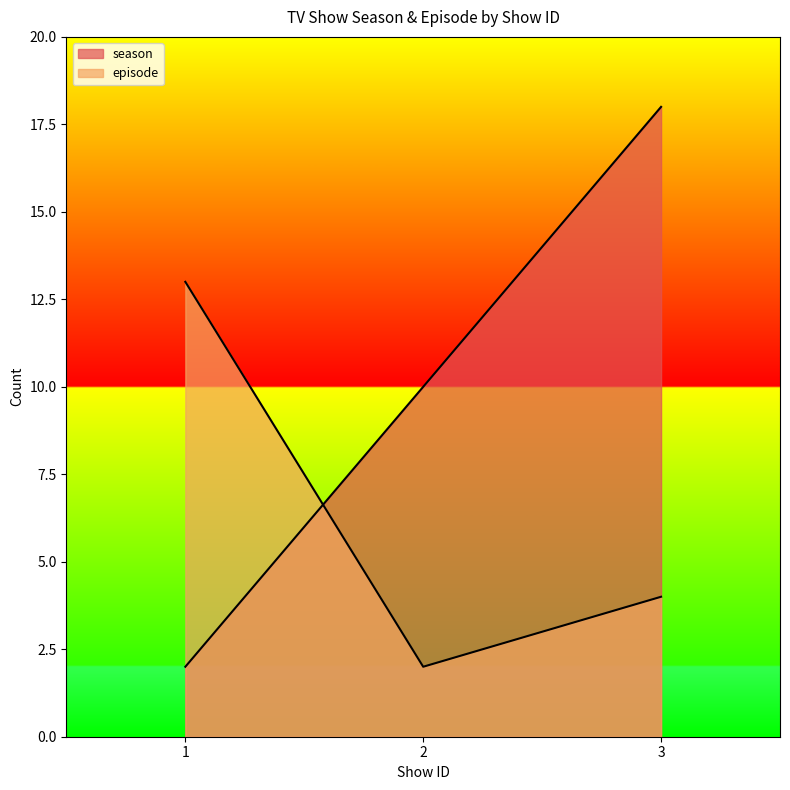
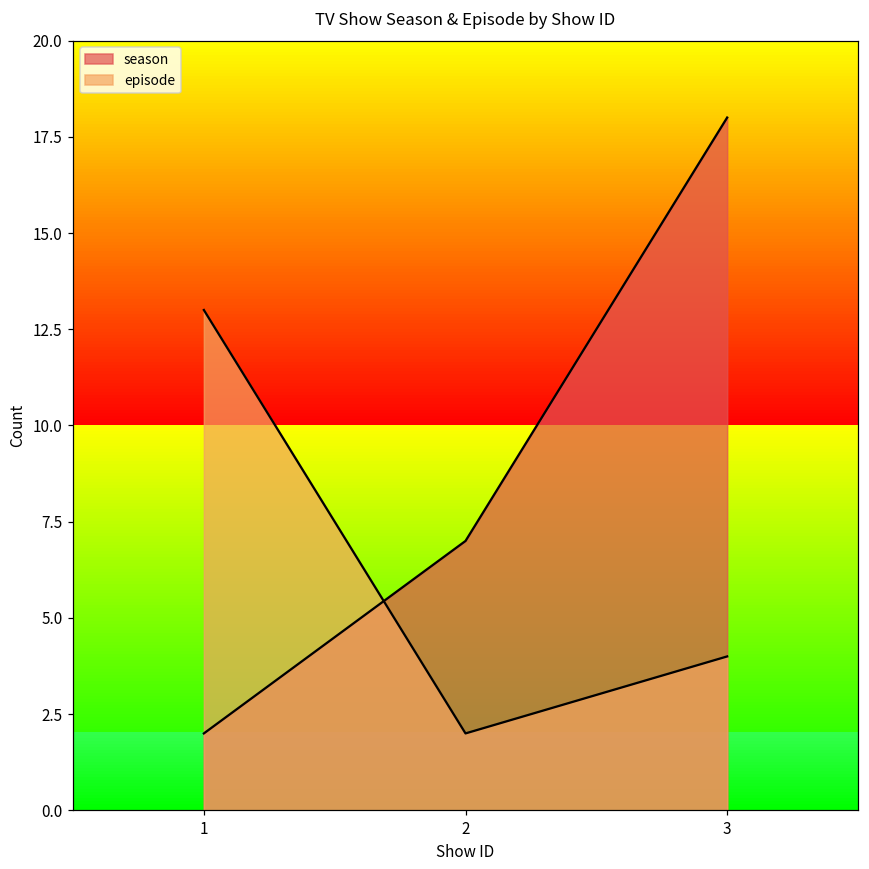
  {
    "season": {
      "1": 2,
-     "2": 10,
+     "2": 7,
      "3": 18
    },
    "episode": {
      "1": 13,
      "2": 2,
      "3": 4
    }
  }
